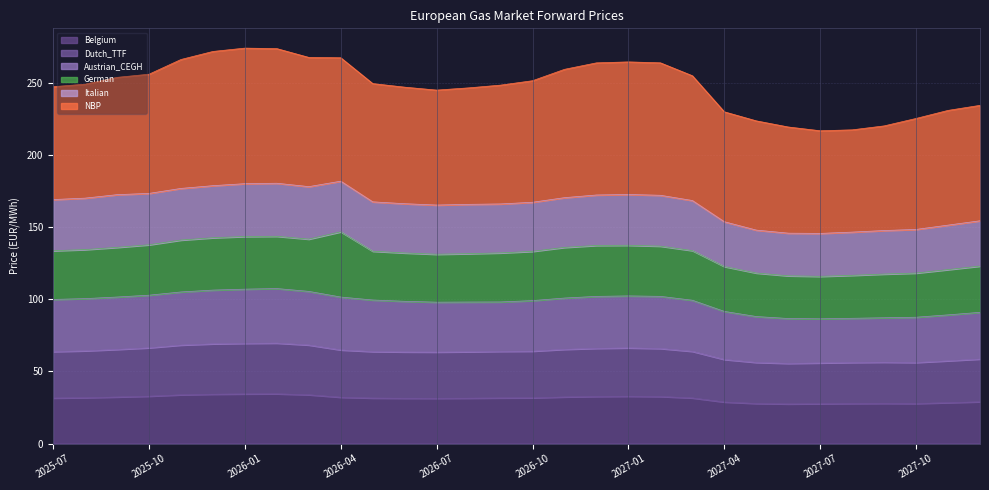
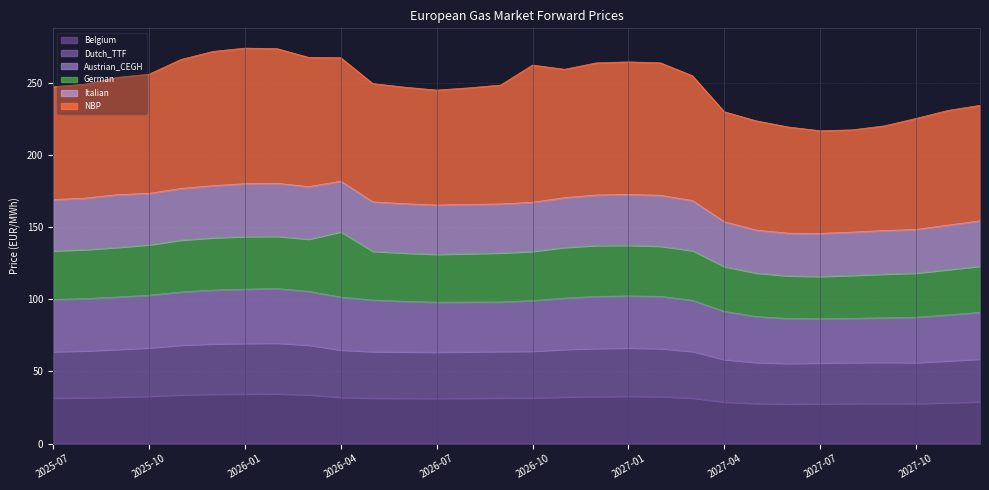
  {
    "German": {
      "2025-07": 34,
      "2025-10": 35,
      "2026-01": 36,
      "2026-04": 45,
      "2026-07": 33,
      "2026-10": 34,
      "2027-01": 35,
      "2027-04": 31,
      "2027-07": 29,
      "2027-10": 31
    },
    "NBP": {
      "2025-07": 78,
      "2025-10": 83,
      "2026-01": 94,
      "2026-04": 85,
      "2026-07": 80,
-     "2026-10": 84,
+     "2026-10": 95,
      "2027-01": 92,
      "2027-04": 76,
      "2027-07": 71,
      "2027-10": 77
    }
  }
